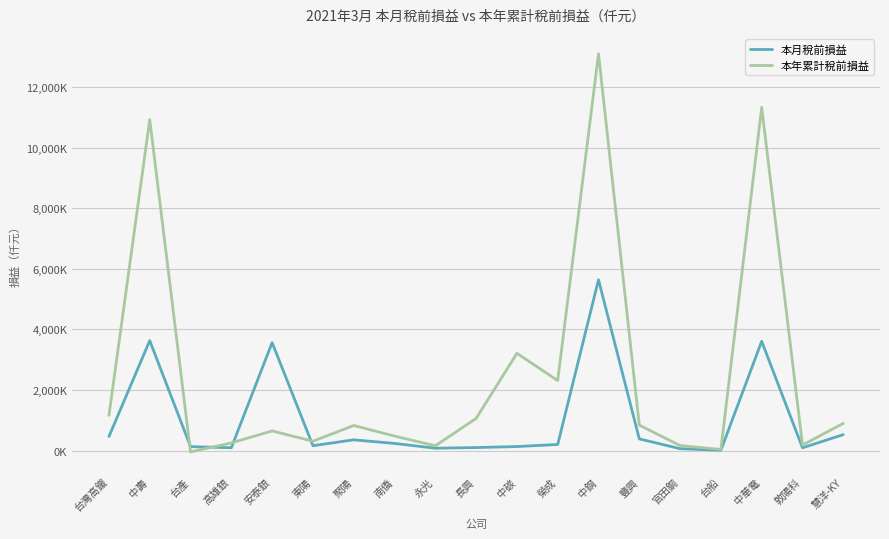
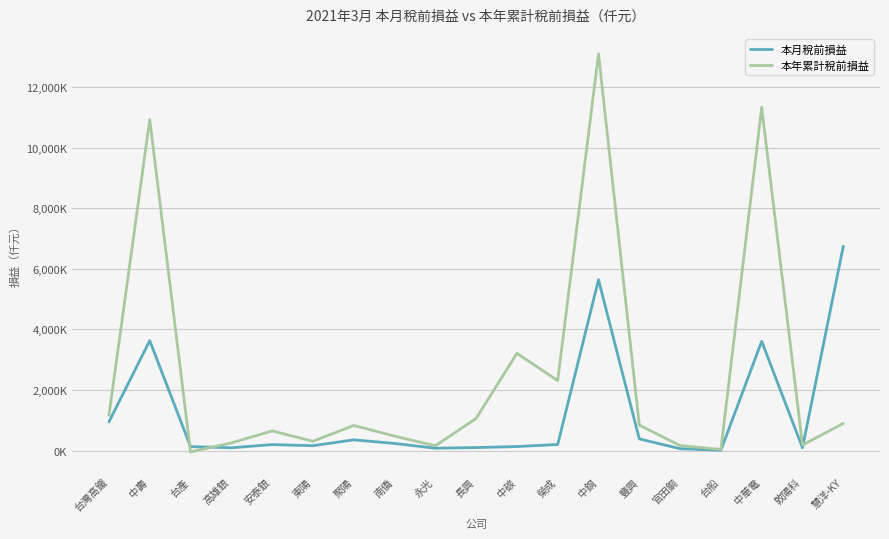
  {
    "本月稅前損益": {
-     "台灣高鐵": "500,000",
+     "台灣高鐵": "900,000",
      "中壽": "3,600,000",
      "台產": "100,000",
      "高雄銀": "100,000",
-     "安泰銀": "3,600,000",
+     "安泰銀": "200,000",
      "東陽": "200,000",
      "聚陽": "400,000",
      "南僑": "200,000",
      "長興": "100,000",
      "中碳": "100,000",
      "榮成": "200,000",
      "中鋼": "5,600,000",
      "豐興": "400,000",
      "官田鋼": "100,000",
      "中華電": "3,600,000",
      "敦陽科": "100,000",
-     "慧洋-KY": "500,000"
+     "慧洋-KY": "6,700,000"
    },
    "本年累計稅前損益": {
      "台灣高鐵": "1,200,000",
      "中壽": "10,900,000",
      "台產": "0",
      "高雄銀": "300,000",
      "安泰銀": "600,000",
      "東陽": "300,000",
      "聚陽": "800,000",
      "南僑": "500,000",
      "長興": "1,100,000",
      "中碳": "3,200,000",
      "榮成": "2,300,000",
      "中鋼": "13,100,000",
      "豐興": "800,000",
      "官田鋼": "200,000",
      "中華電": "11,300,000",
      "敦陽科": "200,000",
      "慧洋-KY": "900,000"
    }
  }
